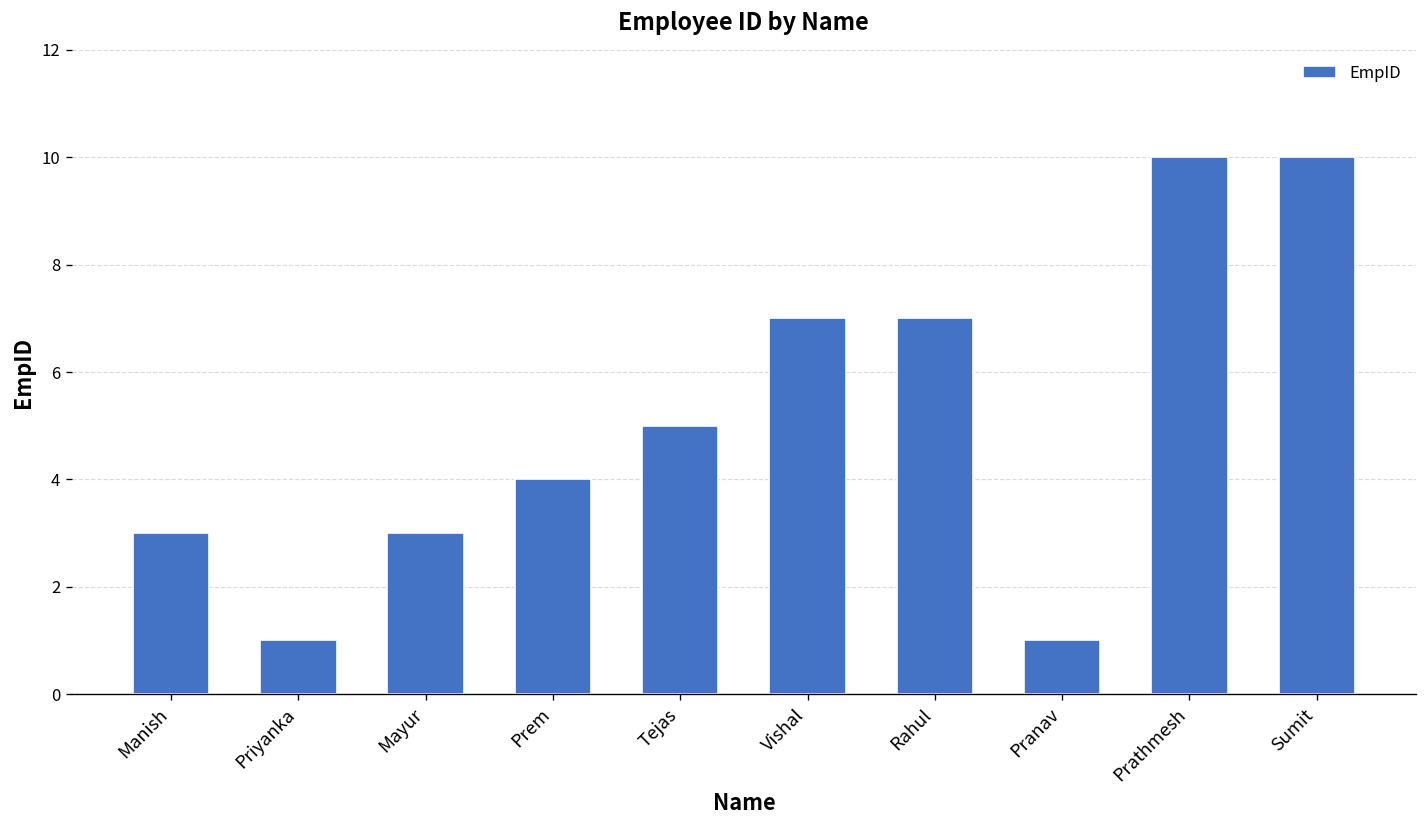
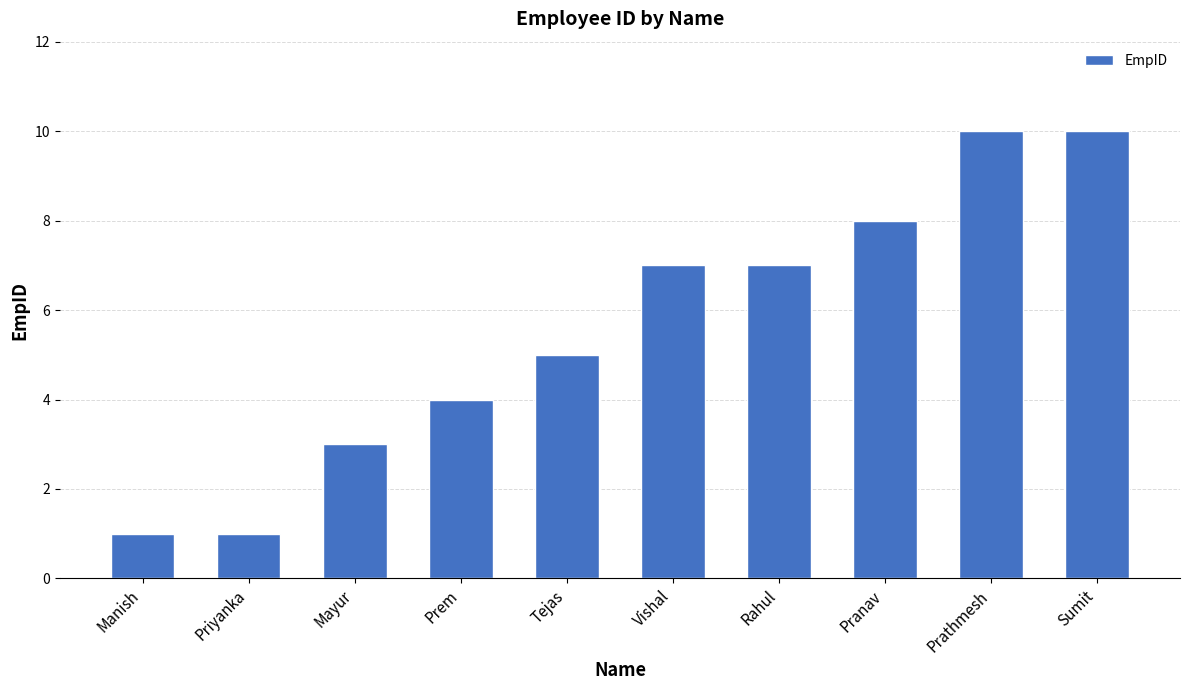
  {
-   "Manish": 3,
+   "Manish": 1,
    "Priyanka": 1,
    "Mayur": 3,
    "Prem": 4,
    "Tejas": 5,
    "Vishal": 7,
    "Rahul": 7,
-   "Pranav": 1,
+   "Pranav": 8,
    "Prathmesh": 10,
    "Sumit": 10
  }
